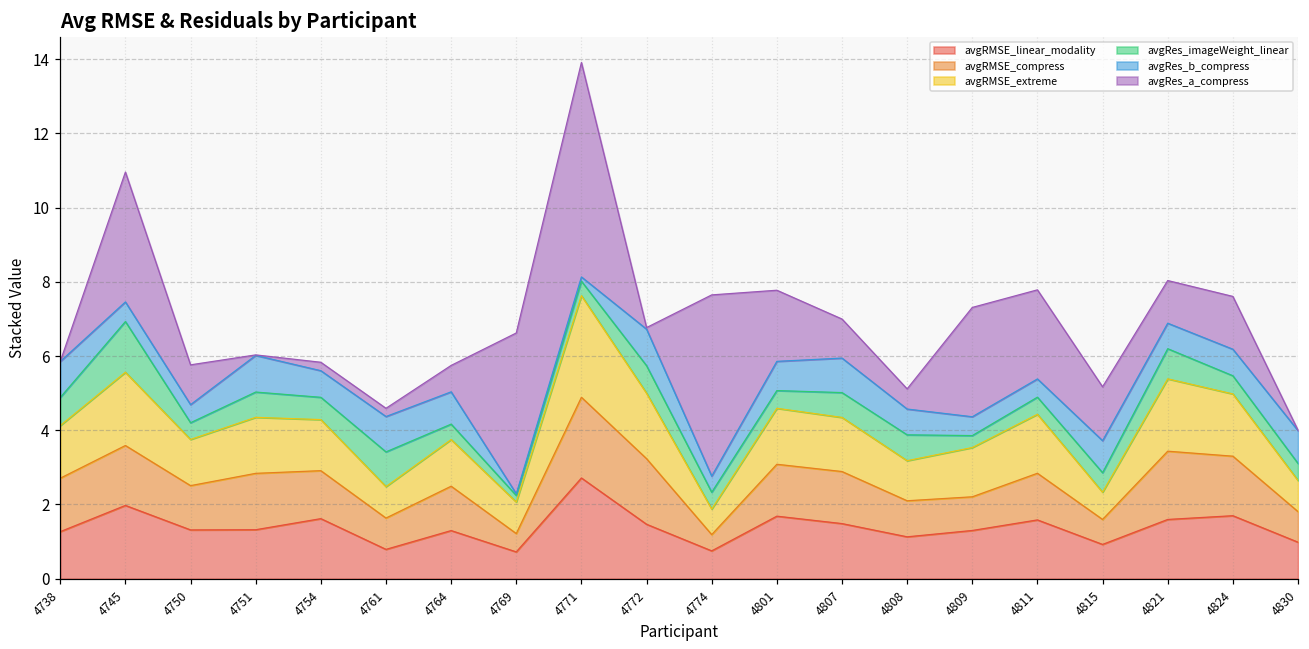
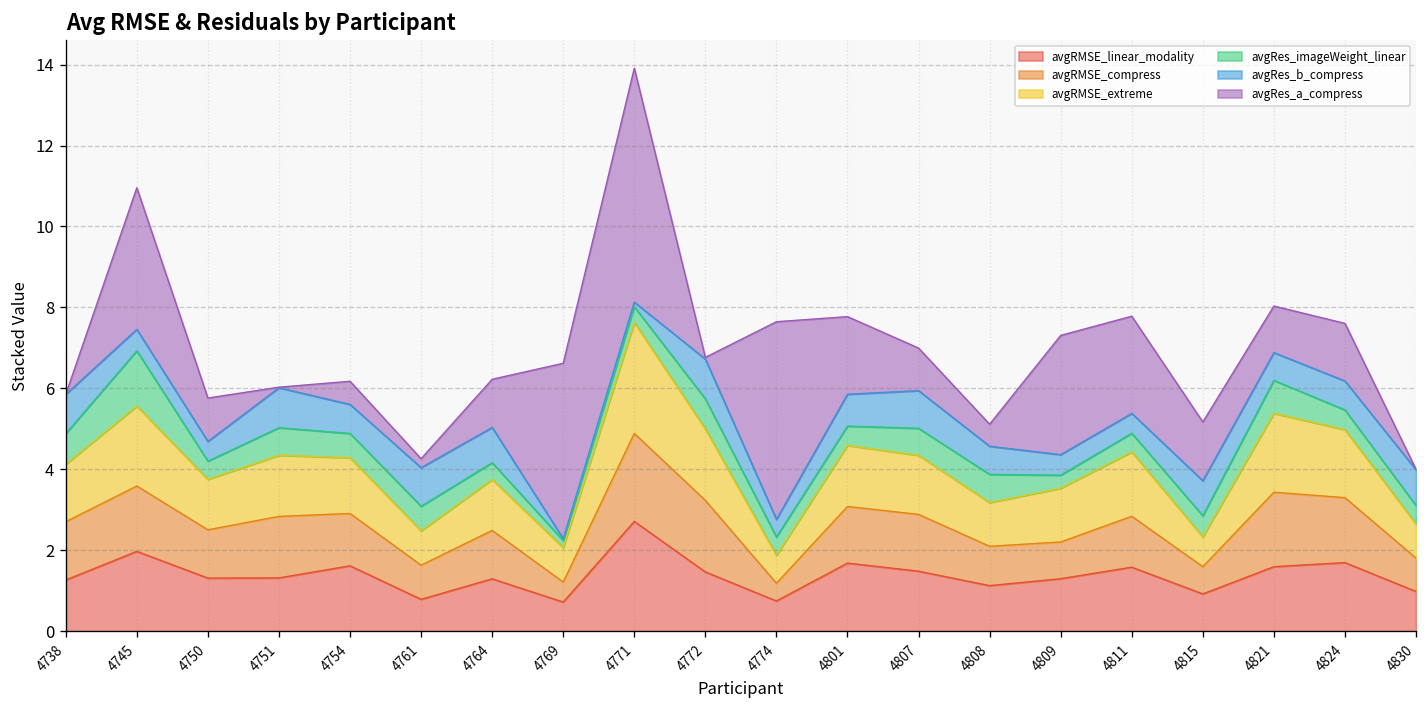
  {
    "avgRes_imageWeight_linear": {
      "4738": 0.8,
      "4745": 1.4,
      "4750": 0.5,
      "4751": 0.7,
      "4754": 0.6,
-     "4761": 0.9,
+     "4761": 0.6,
      "4764": 0.4,
      "4771": 0.4,
      "4772": 0.7,
      "4774": 0.5,
      "4801": 0.5,
      "4807": 0.7,
      "4808": 0.7,
      "4809": 0.3,
      "4811": 0.5,
      "4815": 0.5,
      "4821": 0.8,
      "4824": 0.5,
      "4830": 0.5
    },
    "avgRes_b_compress": {
      "4745": 0.5,
      "4750": 0.5,
      "4754": 0.7,
      "4761": 1.0,
      "4764": 0.9,
      "4771": 0.1,
      "4774": 0.4,
      "4801": 0.8,
      "4807": 0.9,
      "4808": 0.7,
      "4809": 0.5,
      "4811": 0.5,
      "4815": 0.9,
      "4821": 0.7,
      "4824": 0.7
    },
    "avgRes_a_compress": {
      "4745": 3.5,
      "4750": 1.1,
-     "4754": 0.2,
+     "4754": 0.6,
      "4761": 0.2,
-     "4764": 0.7,
+     "4764": 1.2,
      "4769": 4.3,
      "4771": 5.8,
      "4774": 4.9,
      "4801": 1.9,
      "4807": 1.1,
      "4808": 0.5,
      "4809": 2.9,
      "4811": 2.4,
      "4815": 1.5,
      "4821": 1.2,
      "4824": 1.4
    }
  }
